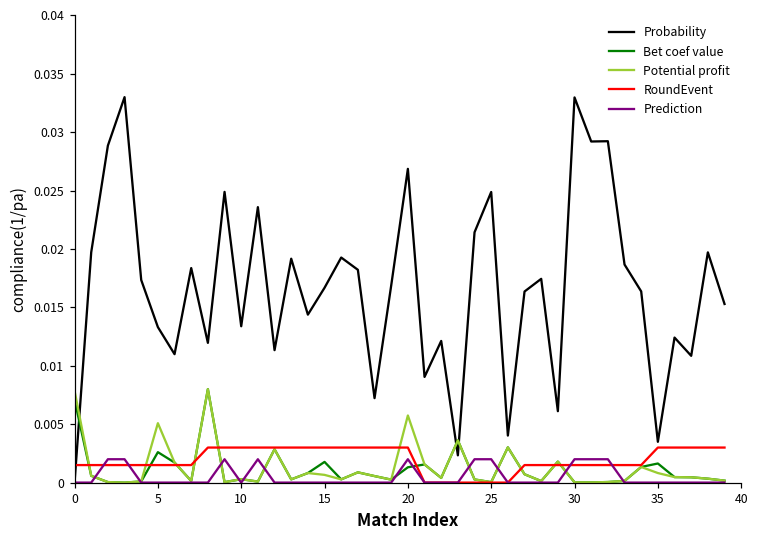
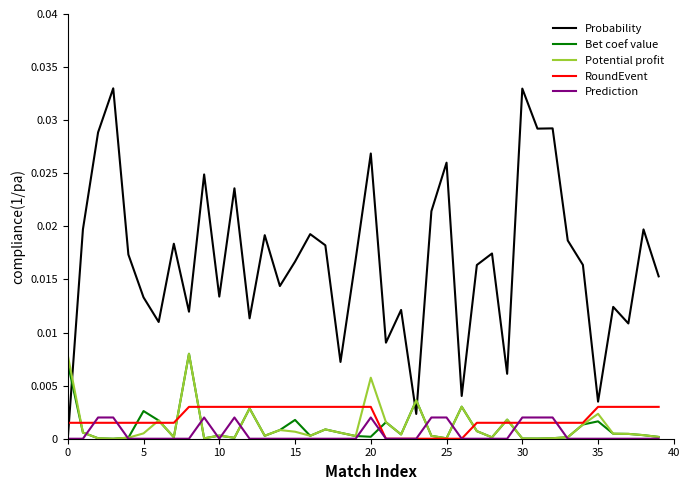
  {
    "Probability": {
      "5": 0.0133,
      "10": 0.0134,
      "15": 0.0167,
      "20": 0.0269,
-     "25": 0.0249,
+     "25": 0.0260,
      "30": 0.0330,
      "35": 0.0035
    },
    "Bet coef value": {
      "0": 0.0071,
      "5": 0.0026,
      "15": 0.0018,
-     "20": 0.0013,
+     "20": 0.0002,
      "35": 0.0016
    },
    "Potential profit": {
      "0": 0.0079,
-     "5": 0.0051,
+     "5": 0.0005,
      "15": 0.0007,
      "20": 0.0057,
-     "35": 0.0008
+     "35": 0.0023
    },
    "RoundEvent": {
      "0": 0.0015,
      "5": 0.0015,
      "10": 0.0030,
      "15": 0.0030,
      "20": 0.0030,
      "30": 0.0015,
      "35": 0.0030
    },
    "Prediction": {
      "5": 0.0000,
      "10": 0.0000,
      "15": 0.0000,
      "20": 0.0020,
      "25": 0.0020,
      "30": 0.0020,
      "35": 0.0000
    }
  }
